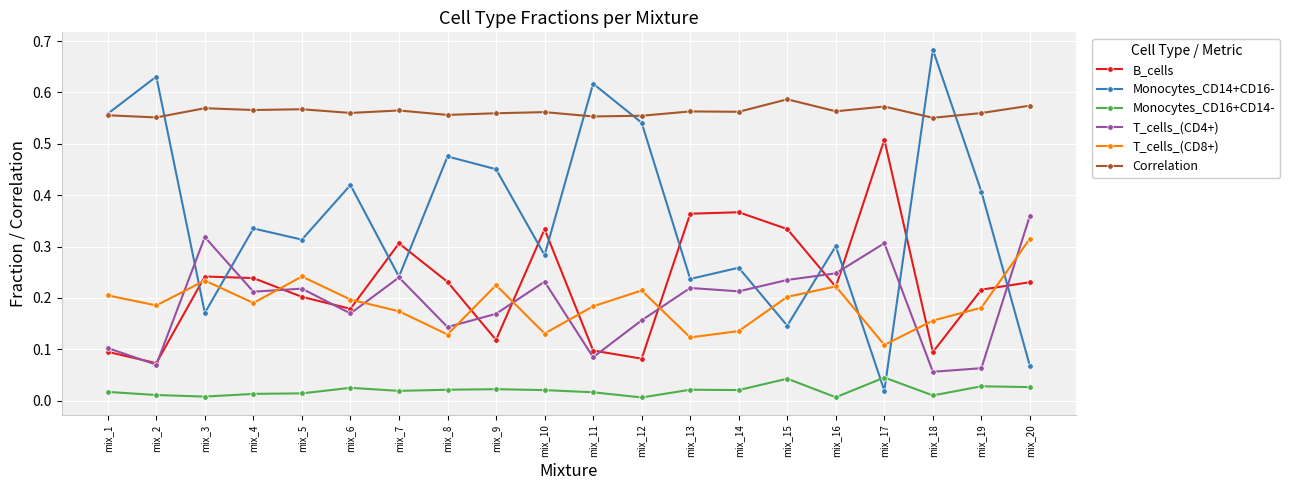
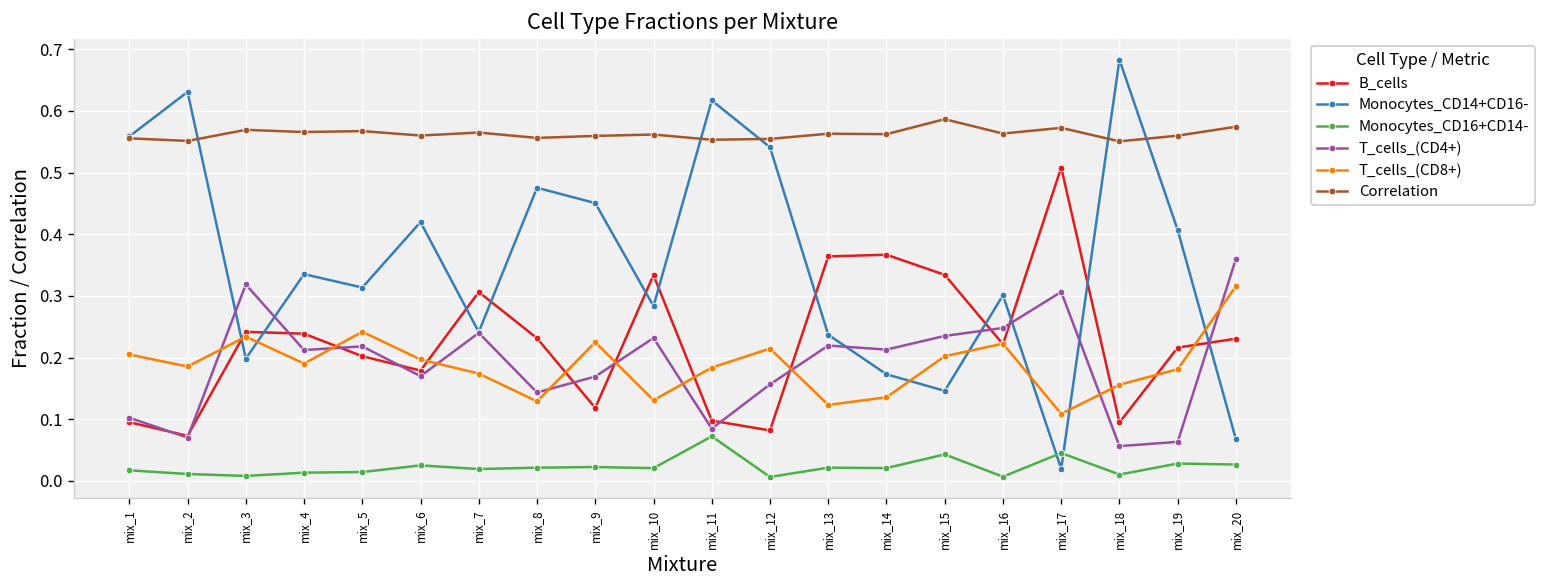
  {
    "B_cells": {
      "mix_1": 0.10,
      "mix_3": 0.24,
      "mix_4": 0.24,
      "mix_5": 0.20,
      "mix_6": 0.18,
      "mix_7": 0.31,
      "mix_8": 0.23,
      "mix_9": 0.12,
      "mix_10": 0.33,
      "mix_11": 0.10,
      "mix_12": 0.08,
      "mix_13": 0.36,
      "mix_14": 0.37,
      "mix_15": 0.33,
      "mix_17": 0.51,
      "mix_18": 0.09,
      "mix_19": 0.22,
      "mix_20": 0.23
    },
    "Monocytes_CD14+CD16-": {
      "mix_2": 0.63,
-     "mix_3": 0.17,
+     "mix_3": 0.20,
      "mix_4": 0.34,
      "mix_5": 0.31,
      "mix_6": 0.42,
      "mix_8": 0.48,
      "mix_9": 0.45,
      "mix_10": 0.28,
      "mix_11": 0.62,
      "mix_12": 0.54,
      "mix_13": 0.24,
-     "mix_14": 0.26,
+     "mix_14": 0.17,
      "mix_15": 0.15,
      "mix_16": 0.30,
      "mix_17": 0.02,
      "mix_18": 0.68,
      "mix_19": 0.41,
      "mix_20": 0.07
    },
    "Monocytes_CD16+CD14-": {
      "mix_1": 0.02,
      "mix_2": 0.01,
      "mix_3": 0.01,
      "mix_4": 0.01,
      "mix_5": 0.01,
      "mix_6": 0.03,
      "mix_7": 0.02,
      "mix_8": 0.02,
      "mix_9": 0.02,
      "mix_10": 0.02,
-     "mix_11": 0.02,
+     "mix_11": 0.07,
      "mix_12": 0.01,
      "mix_13": 0.02,
      "mix_14": 0.02,
      "mix_15": 0.04,
      "mix_16": 0.01,
      "mix_17": 0.05,
      "mix_18": 0.01,
      "mix_19": 0.03,
      "mix_20": 0.03
    },
    "T_cells_(CD4+)": {
      "mix_1": 0.10,
      "mix_3": 0.32,
      "mix_4": 0.21,
      "mix_5": 0.22,
      "mix_6": 0.17,
      "mix_8": 0.14,
      "mix_9": 0.17,
      "mix_10": 0.23,
      "mix_11": 0.08,
      "mix_12": 0.16,
      "mix_13": 0.22,
      "mix_14": 0.21,
      "mix_15": 0.23,
      "mix_16": 0.25,
      "mix_17": 0.31,
      "mix_18": 0.06,
      "mix_19": 0.06,
      "mix_20": 0.36
    },
    "T_cells_(CD8+)": {
      "mix_1": 0.20,
      "mix_2": 0.19,
      "mix_3": 0.23,
      "mix_4": 0.19,
      "mix_5": 0.24,
      "mix_6": 0.20,
      "mix_7": 0.17,
      "mix_8": 0.13,
      "mix_9": 0.22,
      "mix_10": 0.13,
      "mix_11": 0.18,
      "mix_12": 0.21,
      "mix_13": 0.12,
      "mix_14": 0.14,
      "mix_15": 0.20,
      "mix_17": 0.11,
      "mix_18": 0.16,
      "mix_19": 0.18,
      "mix_20": 0.32
    },
    "Correlation": {
      "mix_2": 0.55,
      "mix_3": 0.57,
      "mix_4": 0.57,
      "mix_5": 0.57,
      "mix_6": 0.56,
      "mix_7": 0.56,
      "mix_8": 0.56,
      "mix_9": 0.56,
      "mix_10": 0.56,
      "mix_11": 0.55,
      "mix_12": 0.55,
      "mix_13": 0.56,
      "mix_14": 0.56,
      "mix_15": 0.59,
      "mix_16": 0.56,
      "mix_17": 0.57,
      "mix_18": 0.55,
      "mix_19": 0.56,
      "mix_20": 0.57
    }
  }
